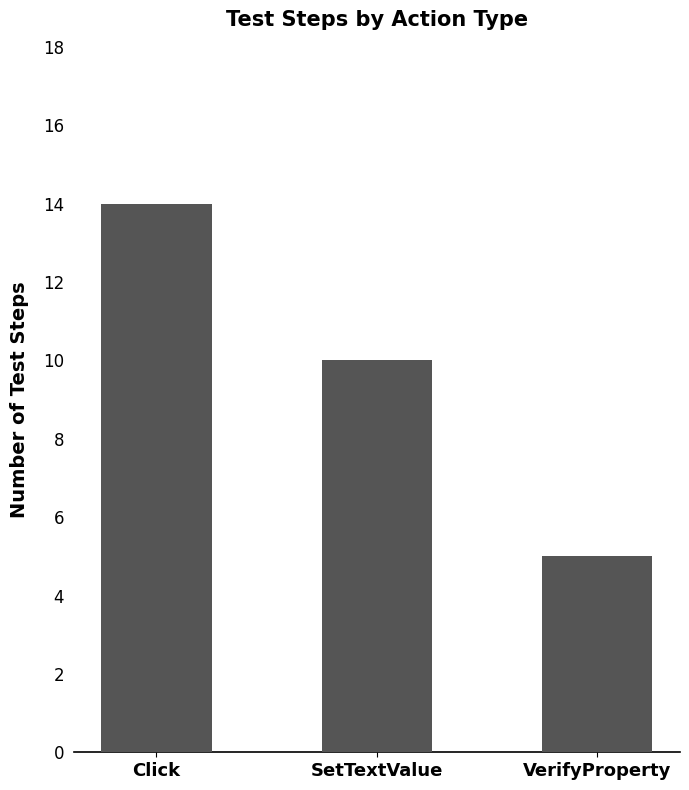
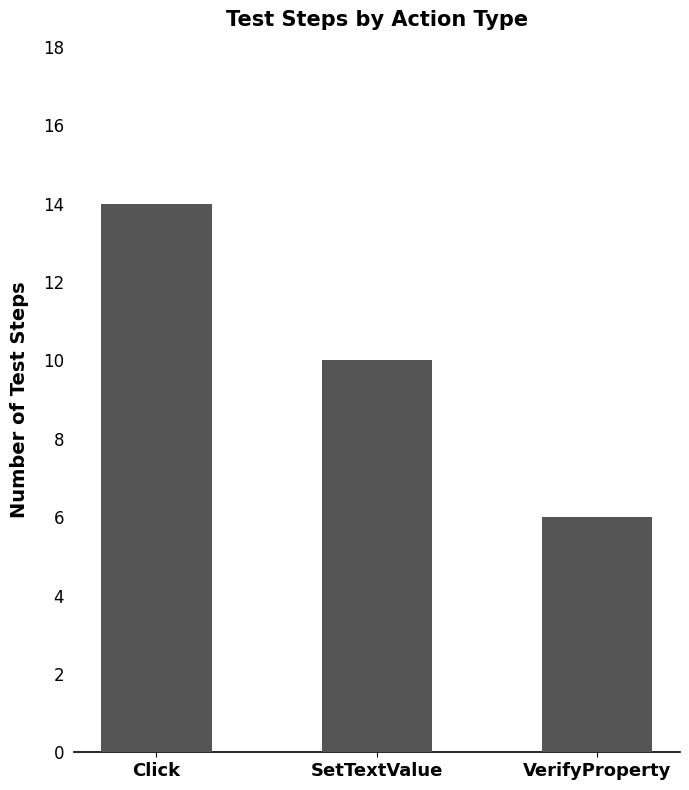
  {
    "Click": 14,
    "SetTextValue": 10,
-   "VerifyProperty": 5
+   "VerifyProperty": 6
  }
